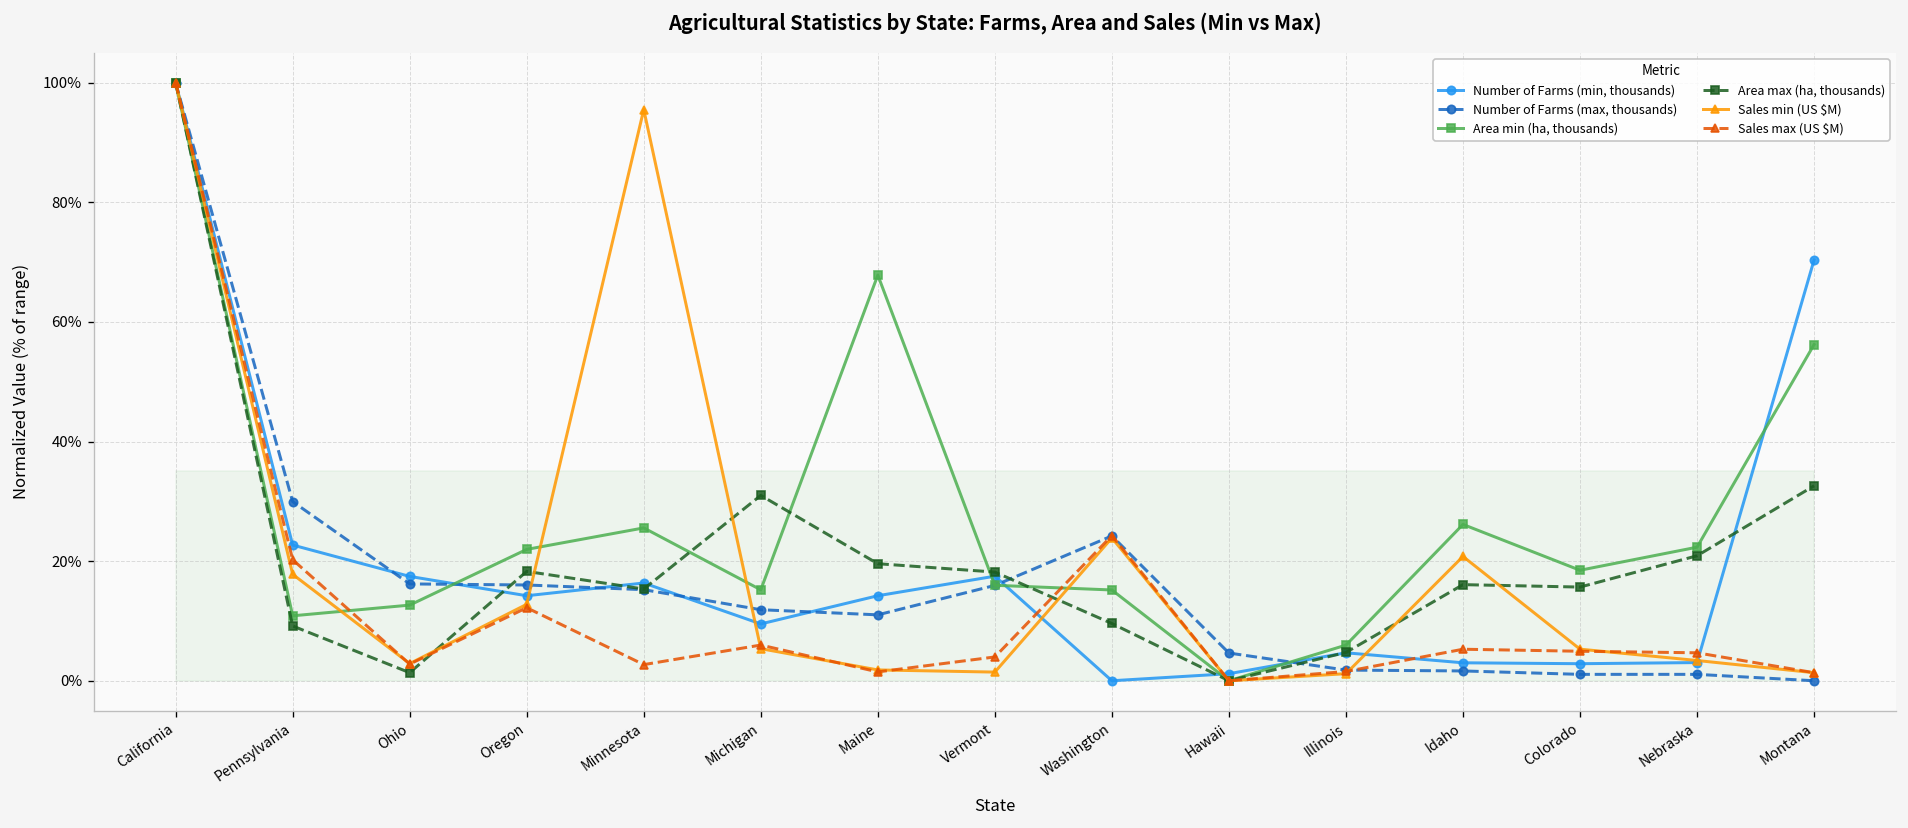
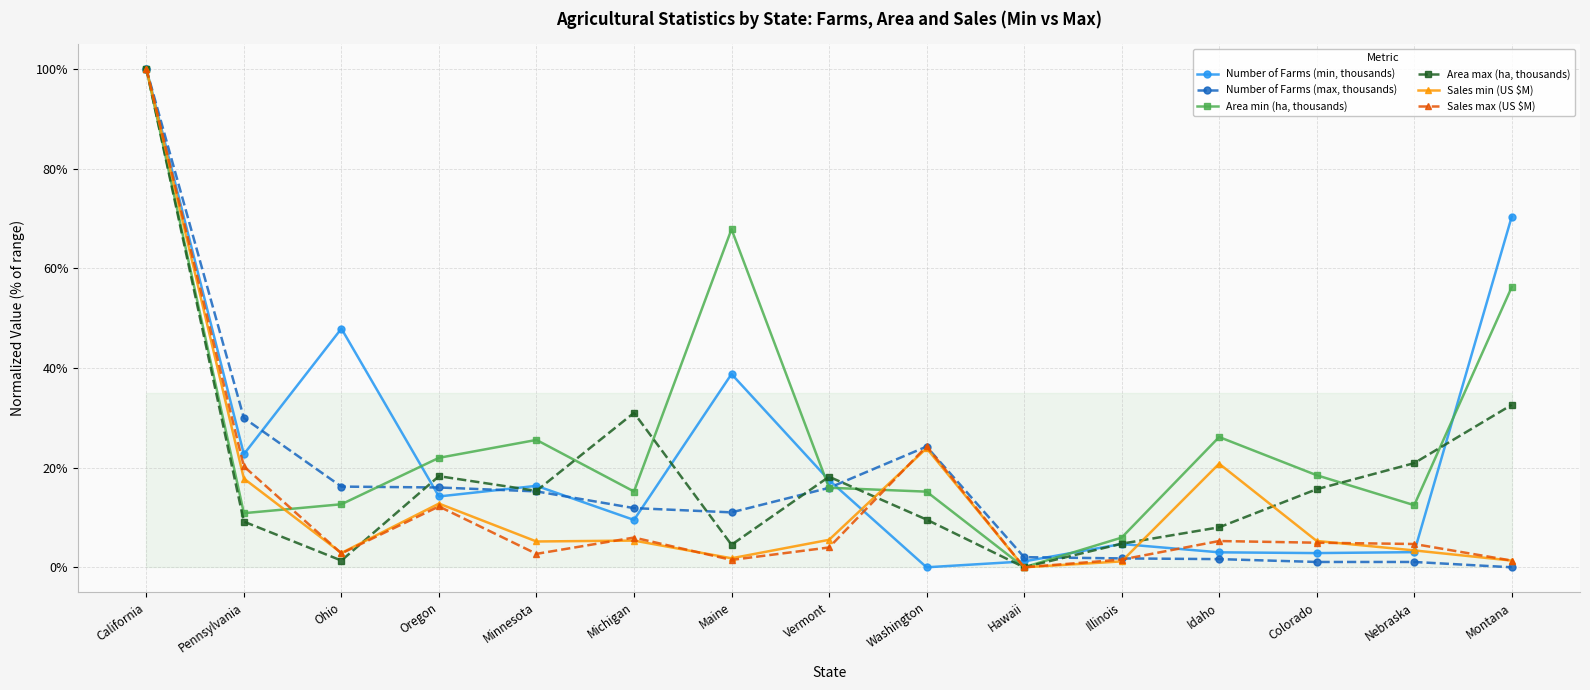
  {
    "Number of Farms (min, thousands)": {
      "Pennsylvania": "23%",
-     "Ohio": "17%",
+     "Ohio": "48%",
      "Oregon": "14%",
      "Minnesota": "16%",
      "Michigan": "10%",
-     "Maine": "14%",
+     "Maine": "39%",
      "Vermont": "17%",
      "Washington": "0%",
      "Hawaii": "1%",
      "Idaho": "3%",
      "Colorado": "3%",
      "Montana": "70%"
    },
    "Number of Farms (max, thousands)": {
      "Pennsylvania": "30%",
      "Ohio": "16%",
      "Oregon": "16%",
      "Michigan": "12%",
      "Maine": "11%",
-     "Hawaii": "5%",
+     "Hawaii": "2%",
      "Idaho": "2%",
      "Colorado": "1%",
      "Nebraska": "1%",
      "Montana": "0%"
    },
    "Area min (ha, thousands)": {
      "Pennsylvania": "11%",
      "Ohio": "13%",
      "Oregon": "22%",
      "Minnesota": "26%",
      "Michigan": "15%",
      "Maine": "68%",
      "Washington": "15%",
      "Illinois": "6%",
      "Idaho": "26%",
      "Colorado": "18%",
-     "Nebraska": "22%",
+     "Nebraska": "12%",
      "Montana": "56%"
    },
    "Area max (ha, thousands)": {
      "Pennsylvania": "9%",
      "Ohio": "1%",
      "Oregon": "18%",
      "Michigan": "31%",
-     "Maine": "20%",
+     "Maine": "5%",
      "Vermont": "18%",
      "Washington": "10%",
-     "Idaho": "16%",
+     "Idaho": "8%",
      "Colorado": "16%",
      "Nebraska": "21%",
      "Montana": "33%"
    },
    "Sales min (US $M)": {
      "Pennsylvania": "18%",
      "Oregon": "13%",
-     "Minnesota": "95%",
+     "Minnesota": "5%",
      "Michigan": "5%",
-     "Vermont": "1%",
+     "Vermont": "6%",
      "Idaho": "21%"
    },
    "Sales max (US $M)": {
      "Pennsylvania": "20%",
      "Oregon": "12%",
      "Minnesota": "3%",
      "Michigan": "6%",
      "Vermont": "4%",
      "Idaho": "5%",
      "Nebraska": "5%"
    }
  }
